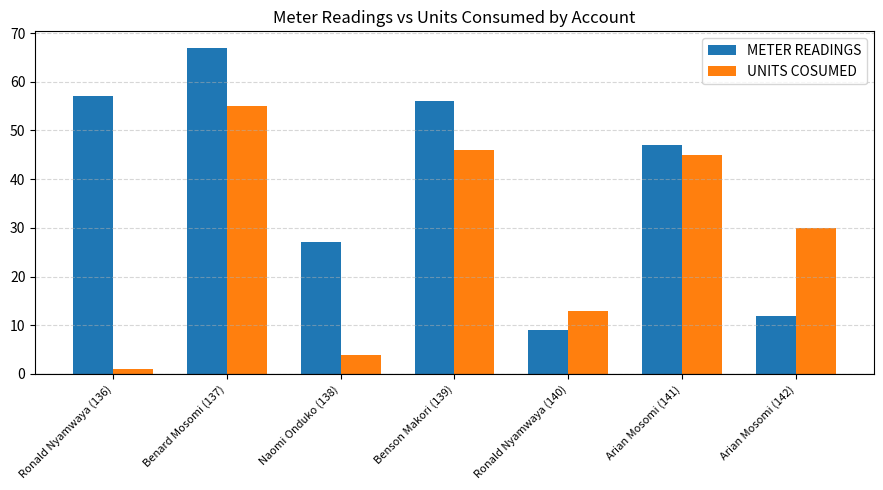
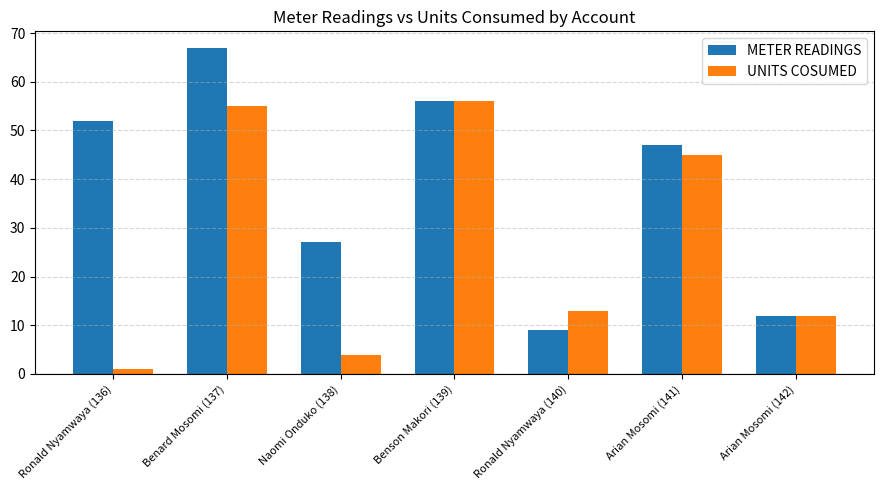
  {
    "METER READINGS": {
-     "Ronald Nyamwaya (136)": 57,
+     "Ronald Nyamwaya (136)": 52,
      "Benard Mosomi (137)": 67,
      "Naomi Onduko (138)": 27,
      "Benson Makori (139)": 56,
      "Ronald Nyamwaya (140)": 9,
      "Arian Mosomi (141)": 47,
      "Arian Mosomi (142)": 12
    },
    "UNITS COSUMED": {
      "Ronald Nyamwaya (136)": 1,
      "Benard Mosomi (137)": 55,
      "Naomi Onduko (138)": 4,
-     "Benson Makori (139)": 46,
+     "Benson Makori (139)": 56,
      "Ronald Nyamwaya (140)": 13,
      "Arian Mosomi (141)": 45,
-     "Arian Mosomi (142)": 30
+     "Arian Mosomi (142)": 12
    }
  }
